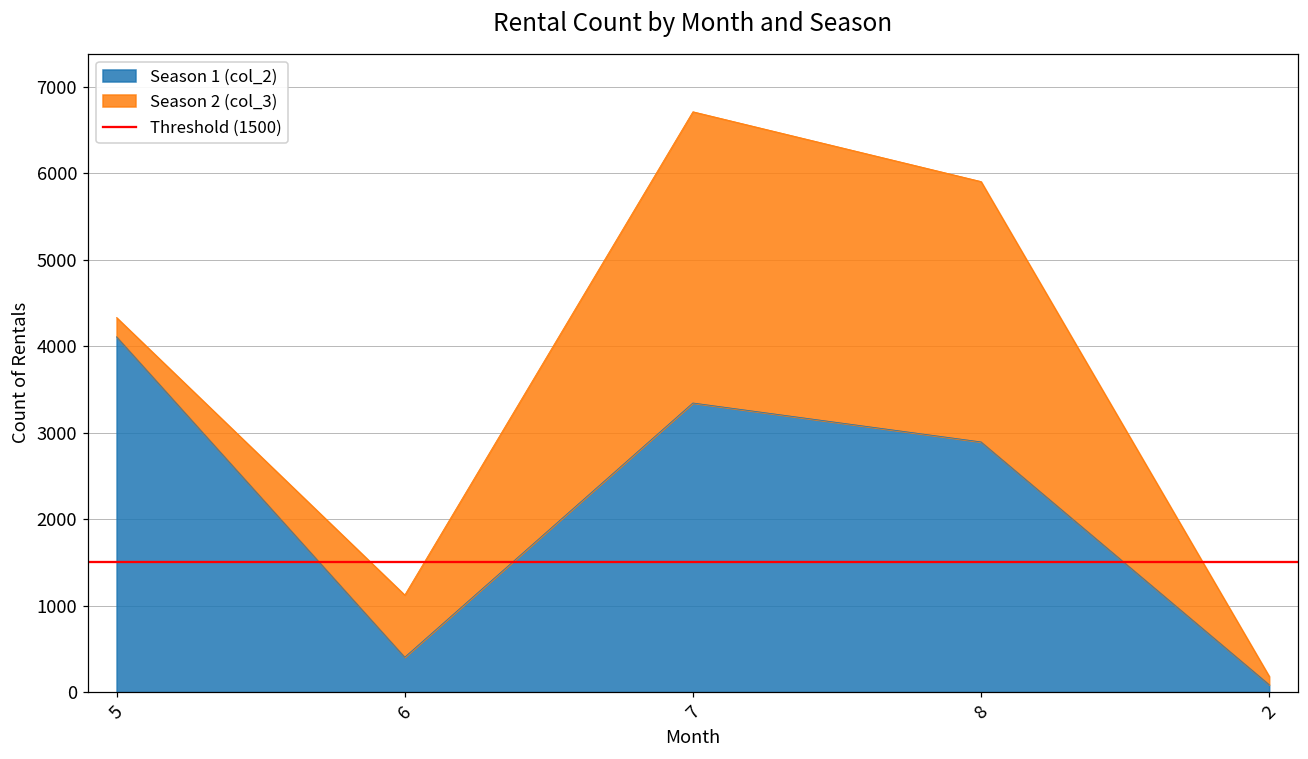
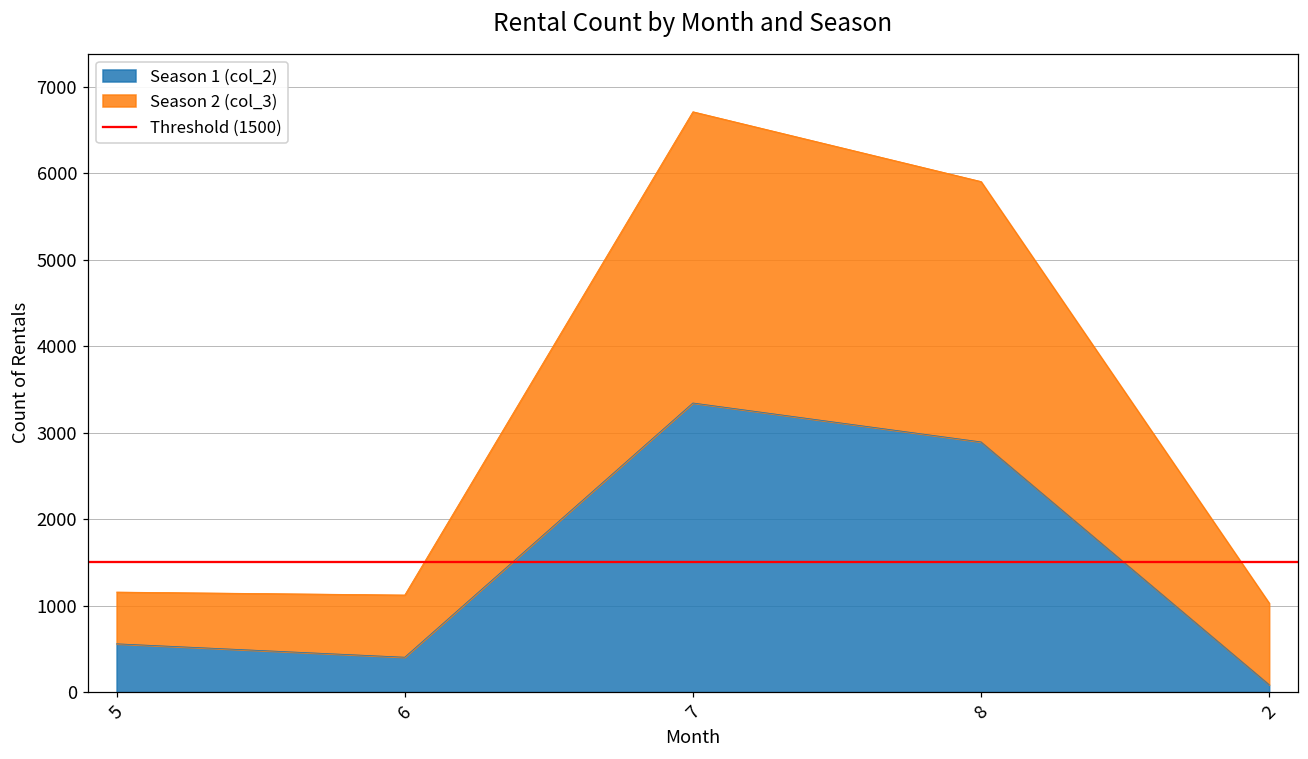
  {
    "Season 1 (col_2)": {
-     "5": 4100,
+     "5": 600,
      "6": 400,
      "7": 3300,
      "8": 2900,
      "2": 100
    },
    "Season 2 (col_3)": {
-     "5": 200,
+     "5": 600,
      "6": 700,
      "7": 3400,
      "8": 3000,
-     "2": 100
+     "2": 900
    }
  }
